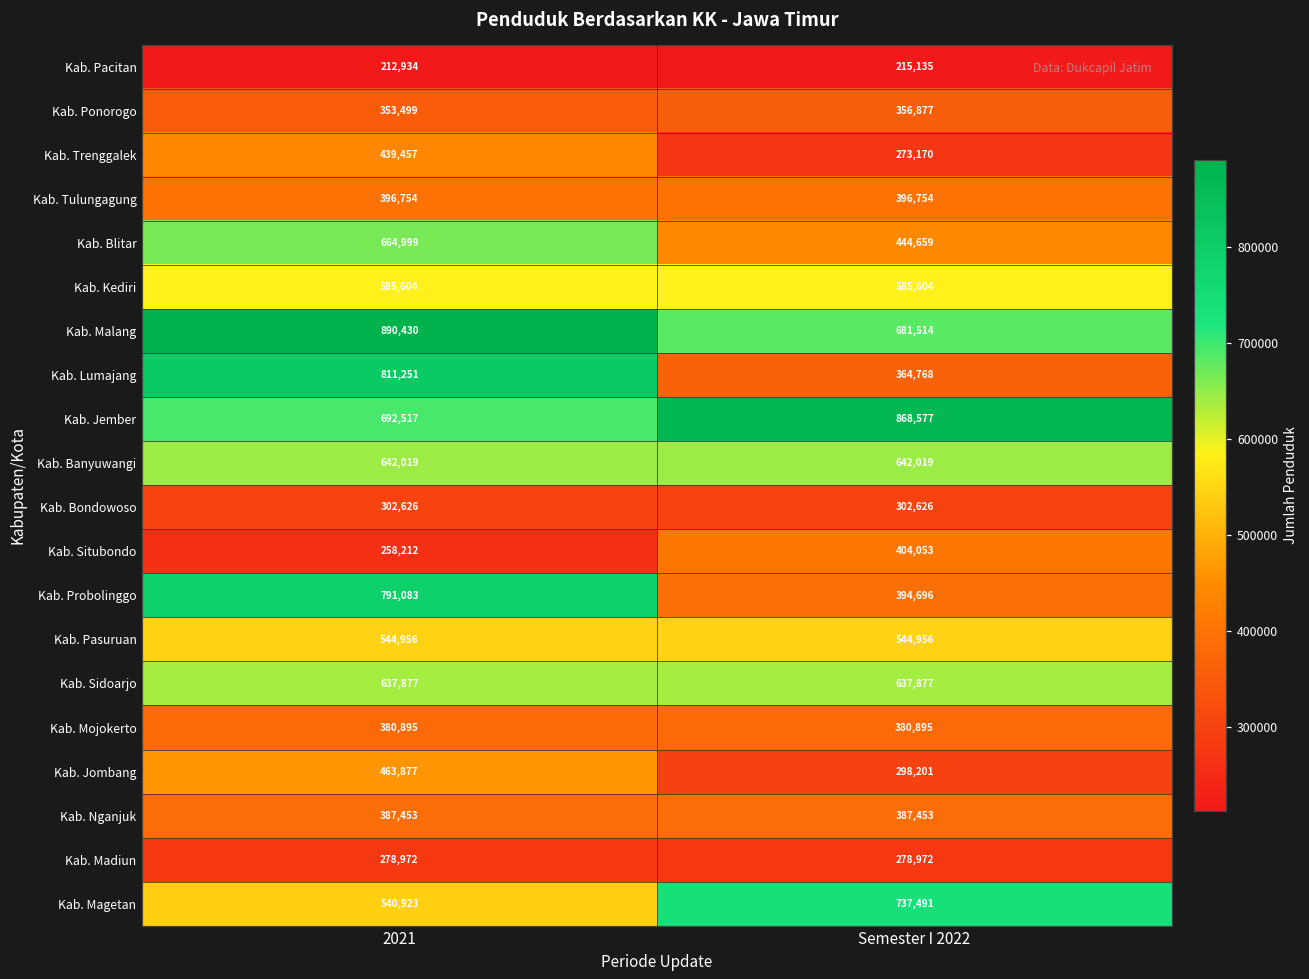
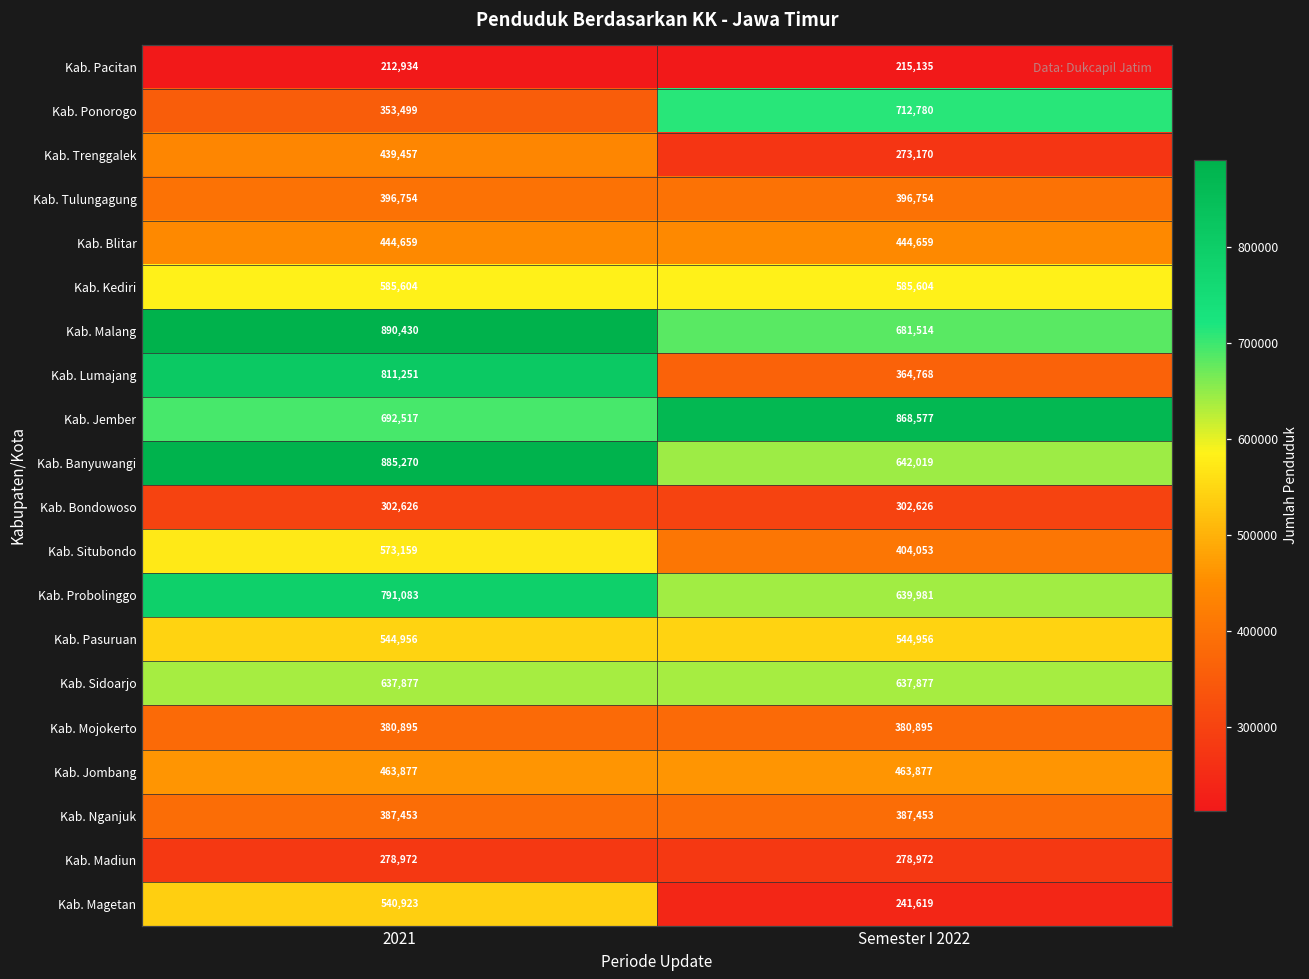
  {
    "Kab. Pacitan": {
      "2021": "212,934"
    },
    "Kab. Ponorogo": {
      "2021": "353,499",
-     "Semester I 2022": "356,877"
+     "Semester I 2022": "712,780"
    },
    "Kab. Trenggalek": {
      "2021": "439,457",
      "Semester I 2022": "273,170"
    },
    "Kab. Tulungagung": {
      "2021": "396,754",
      "Semester I 2022": "396,754"
    },
    "Kab. Blitar": {
-     "2021": "664,999",
+     "2021": "444,659",
      "Semester I 2022": "444,659"
    },
    "Kab. Kediri": {
      "2021": "585,604",
      "Semester I 2022": "585,604"
    },
    "Kab. Malang": {
      "2021": "890,430",
      "Semester I 2022": "681,514"
    },
    "Kab. Lumajang": {
      "2021": "811,251",
      "Semester I 2022": "364,768"
    },
    "Kab. Jember": {
      "2021": "692,517",
      "Semester I 2022": "868,577"
    },
    "Kab. Banyuwangi": {
-     "2021": "642,019",
+     "2021": "885,270",
      "Semester I 2022": "642,019"
    },
    "Kab. Bondowoso": {
      "2021": "302,626",
      "Semester I 2022": "302,626"
    },
    "Kab. Situbondo": {
-     "2021": "258,212",
+     "2021": "573,159",
      "Semester I 2022": "404,053"
    },
    "Kab. Probolinggo": {
      "2021": "791,083",
-     "Semester I 2022": "394,696"
+     "Semester I 2022": "639,981"
    },
    "Kab. Pasuruan": {
      "2021": "544,956",
      "Semester I 2022": "544,956"
    },
    "Kab. Sidoarjo": {
      "2021": "637,877",
      "Semester I 2022": "637,877"
    },
    "Kab. Mojokerto": {
      "2021": "380,895",
      "Semester I 2022": "380,895"
    },
    "Kab. Jombang": {
      "2021": "463,877",
-     "Semester I 2022": "298,201"
+     "Semester I 2022": "463,877"
    },
    "Kab. Nganjuk": {
      "2021": "387,453",
      "Semester I 2022": "387,453"
    },
    "Kab. Madiun": {
      "2021": "278,972",
      "Semester I 2022": "278,972"
    },
    "Kab. Magetan": {
      "2021": "540,923",
-     "Semester I 2022": "737,491"
+     "Semester I 2022": "241,619"
    }
  }
